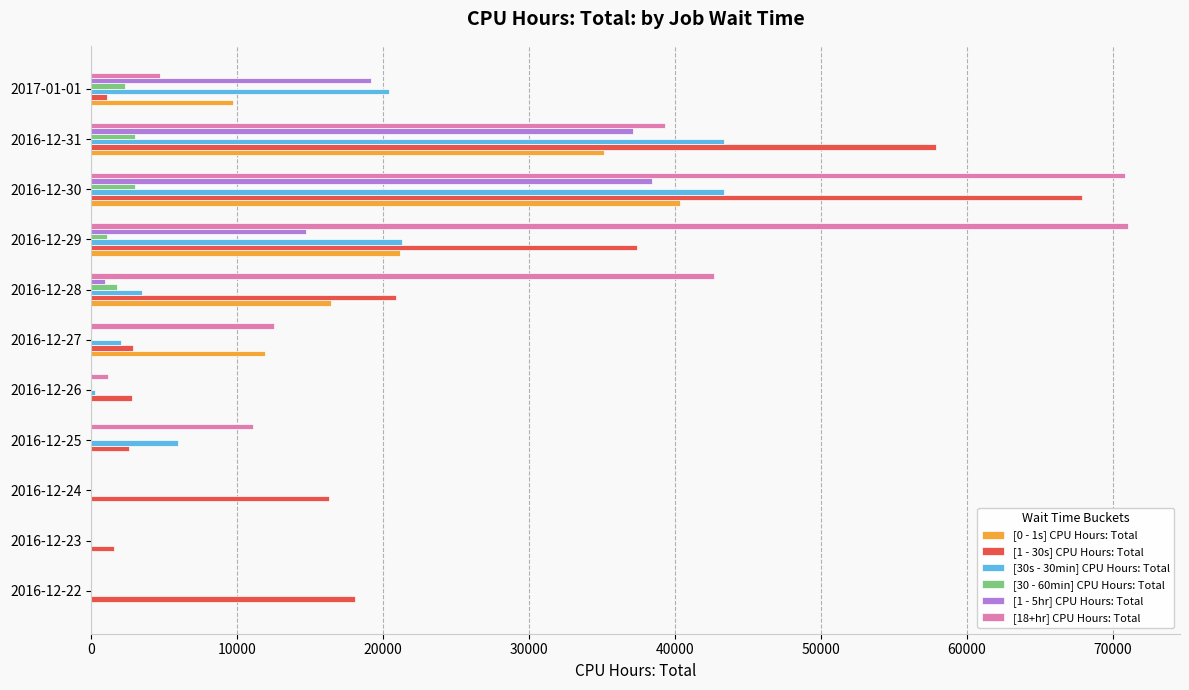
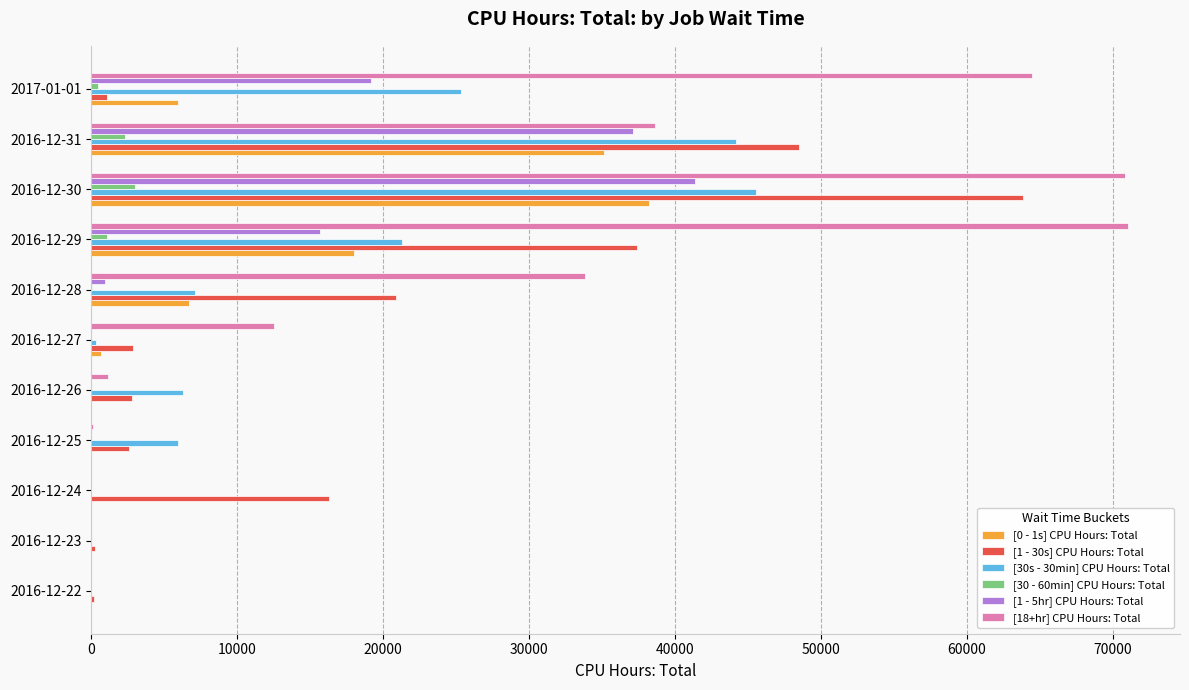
  {
    "[0 - 1s] CPU Hours: Total": {
-     "2017-01-01": 9700,
+     "2017-01-01": 6000,
      "2016-12-31": 35200,
-     "2016-12-30": 40300,
-     "2016-12-29": 21100,
-     "2016-12-28": 16400,
-     "2016-12-27": 11900,
+     "2016-12-30": 38200,
+     "2016-12-29": 18000,
+     "2016-12-28": 6700,
+     "2016-12-27": 600,
      "2016-12-26": 0,
      "2016-12-25": 0,
      "2016-12-24": 0,
      "2016-12-23": 0,
      "2016-12-22": 0
    },
    "[1 - 30s] CPU Hours: Total": {
      "2017-01-01": 1100,
-     "2016-12-31": 57900,
-     "2016-12-30": 67800,
+     "2016-12-31": 48500,
+     "2016-12-30": 63800,
      "2016-12-29": 37400,
      "2016-12-28": 20900,
      "2016-12-27": 2800,
      "2016-12-26": 2800,
      "2016-12-25": 2600,
      "2016-12-24": 16300,
-     "2016-12-23": 1500,
-     "2016-12-22": 18100
+     "2016-12-23": 300,
+     "2016-12-22": 200
    },
    "[30s - 30min] CPU Hours: Total": {
-     "2017-01-01": 20400,
-     "2016-12-31": 43400,
-     "2016-12-30": 43400,
+     "2017-01-01": 25300,
+     "2016-12-31": 44200,
+     "2016-12-30": 45600,
      "2016-12-29": 21300,
-     "2016-12-28": 3500,
-     "2016-12-27": 2000,
-     "2016-12-26": 300,
+     "2016-12-28": 7100,
+     "2016-12-27": 300,
+     "2016-12-26": 6300,
      "2016-12-25": 5900,
      "2016-12-24": 0,
      "2016-12-23": 0,
      "2016-12-22": 0
    },
    "[30 - 60min] CPU Hours: Total": {
-     "2017-01-01": 2300,
-     "2016-12-31": 3000,
+     "2017-01-01": 500,
+     "2016-12-31": 2300,
      "2016-12-30": 3000,
      "2016-12-29": 1100,
-     "2016-12-28": 1800,
+     "2016-12-28": 100,
      "2016-12-27": 0,
      "2016-12-26": 0,
      "2016-12-25": 0,
      "2016-12-24": 0,
      "2016-12-23": 0,
      "2016-12-22": 0
    },
    "[1 - 5hr] CPU Hours: Total": {
      "2017-01-01": 19200,
      "2016-12-31": 37100,
-     "2016-12-30": 38400,
-     "2016-12-29": 14700,
+     "2016-12-30": 41400,
+     "2016-12-29": 15700,
      "2016-12-28": 1000,
      "2016-12-27": 0,
      "2016-12-26": 0,
      "2016-12-25": 0,
      "2016-12-24": 0,
      "2016-12-23": 0,
      "2016-12-22": 0
    },
    "[18+hr] CPU Hours: Total": {
-     "2017-01-01": 4700,
-     "2016-12-31": 39300,
+     "2017-01-01": 64500,
+     "2016-12-31": 38600,
      "2016-12-30": 70800,
      "2016-12-29": 71000,
-     "2016-12-28": 42700,
+     "2016-12-28": 33800,
      "2016-12-27": 12500,
      "2016-12-26": 1200,
-     "2016-12-25": 11000,
+     "2016-12-25": 200,
      "2016-12-24": 0,
      "2016-12-23": 0,
      "2016-12-22": 0
    }
  }
